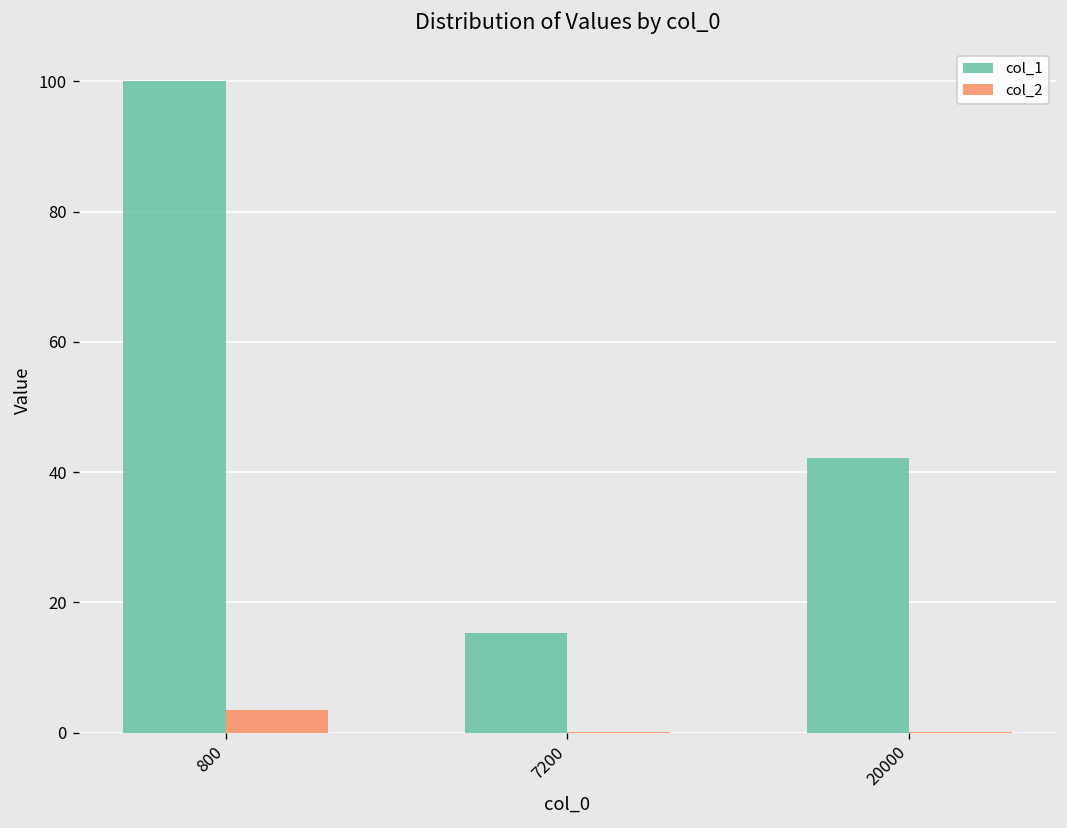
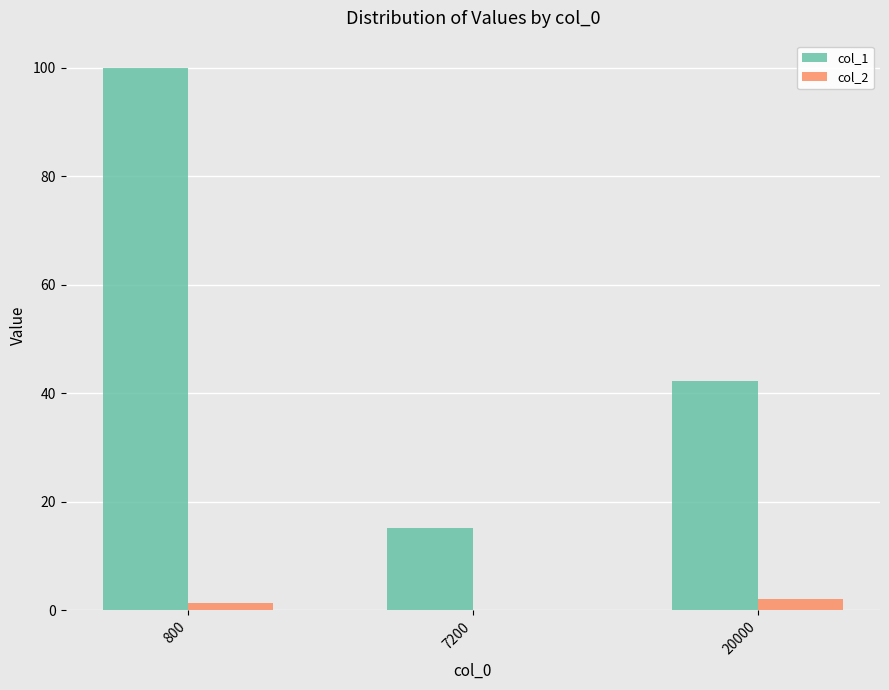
  {
    "col_1": {
      "800": 100,
      "7200": 15,
      "20000": 42
    },
    "col_2": {
-     "800": 4,
-     "20000": 0
+     "800": 1,
+     "20000": 2
    }
  }
